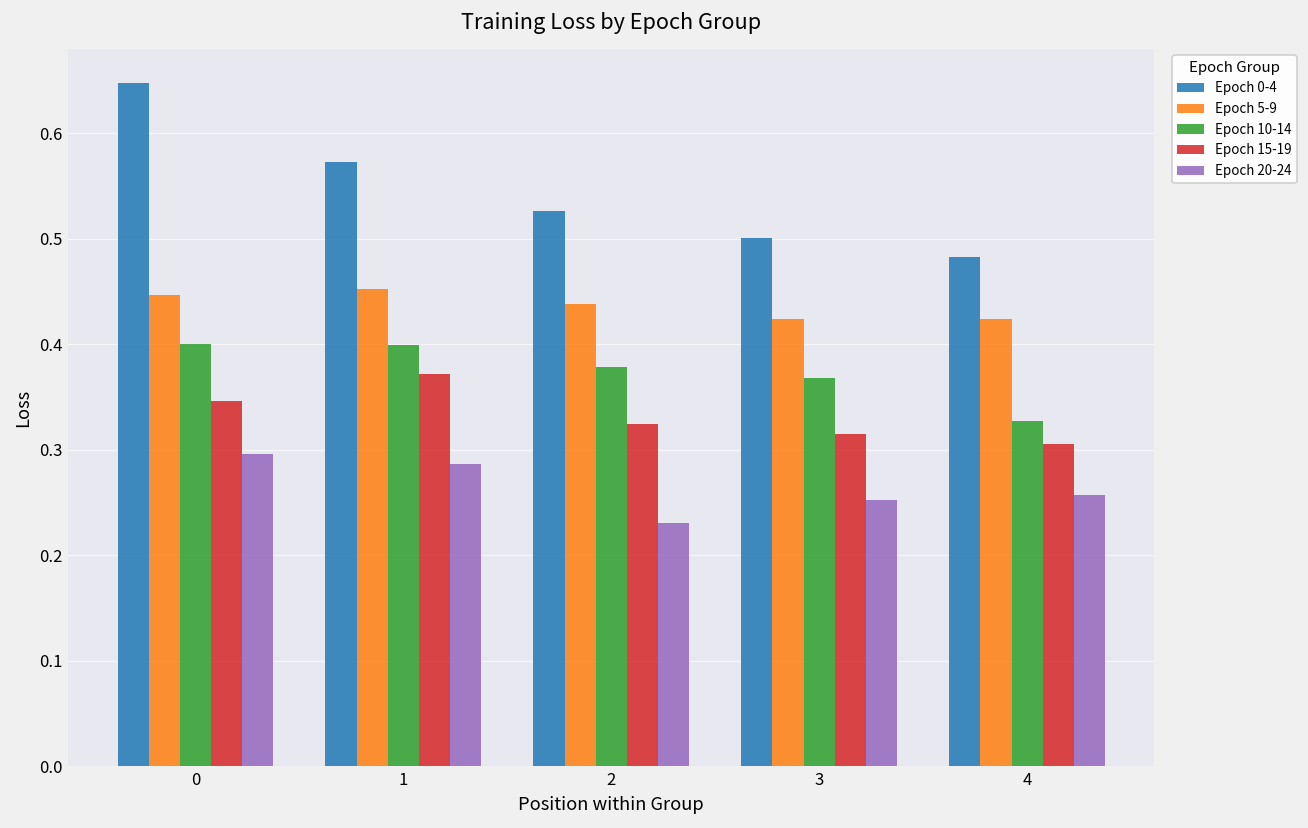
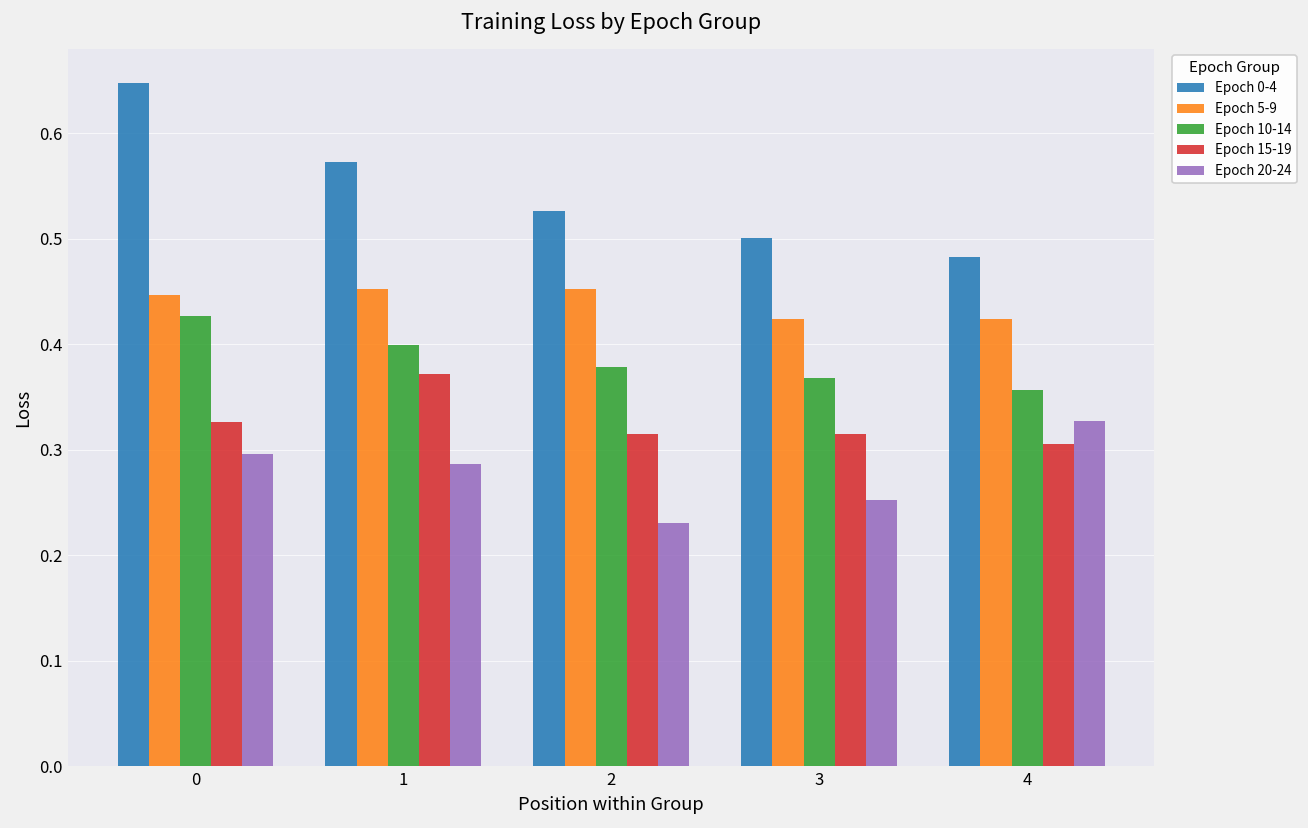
  {
    "Epoch 0-4": {
      "0": 0.65,
      "1": 0.57,
      "2": 0.53,
      "3": 0.50,
      "4": 0.48
    },
    "Epoch 5-9": {
      "0": 0.45,
      "1": 0.45,
-     "2": 0.44,
+     "2": 0.45,
      "3": 0.42,
      "4": 0.42
    },
    "Epoch 10-14": {
-     "0": 0.40,
+     "0": 0.43,
      "1": 0.40,
      "2": 0.38,
      "3": 0.37,
-     "4": 0.33
+     "4": 0.36
    },
    "Epoch 15-19": {
-     "0": 0.35,
+     "0": 0.33,
      "1": 0.37,
-     "2": 0.32,
+     "2": 0.31,
      "3": 0.31,
      "4": 0.31
    },
    "Epoch 20-24": {
      "0": 0.30,
      "1": 0.29,
      "2": 0.23,
      "3": 0.25,
-     "4": 0.26
+     "4": 0.33
    }
  }
